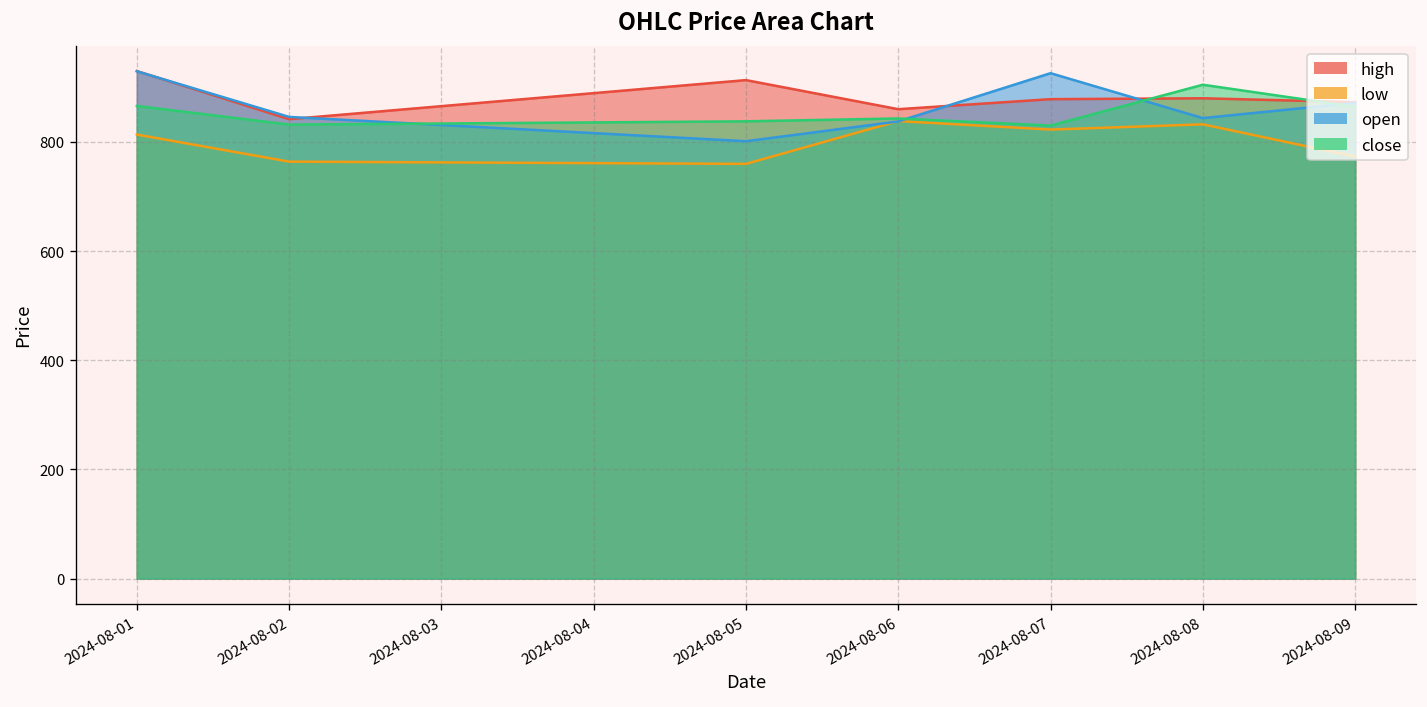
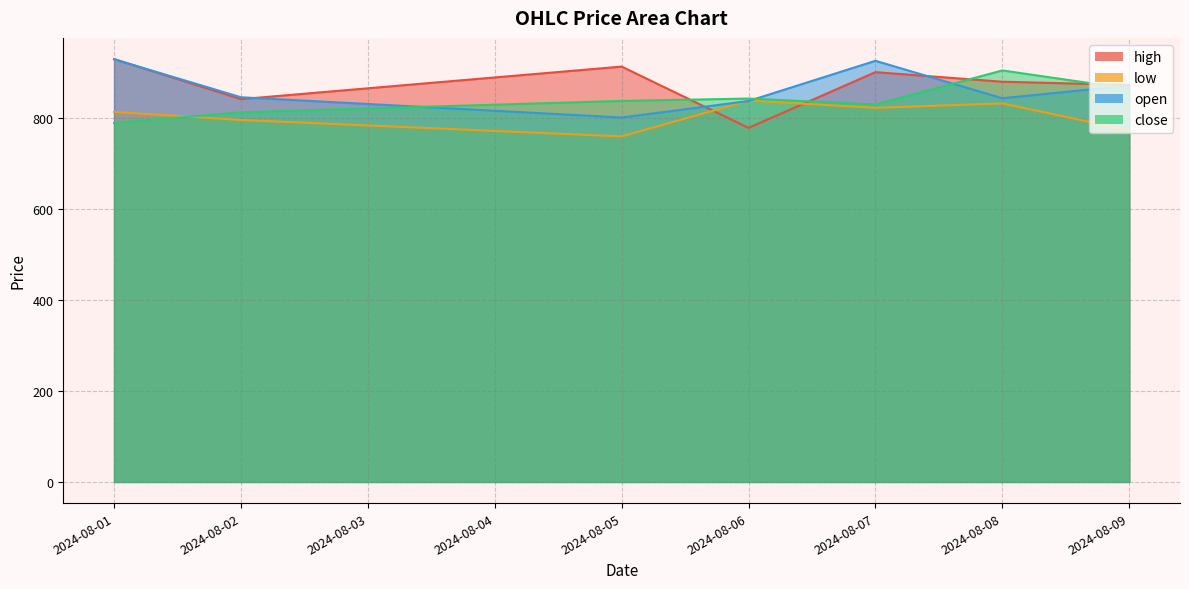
  {
    "high": {
      "2024-08-05": 910,
-     "2024-08-06": 860,
-     "2024-08-07": 880,
+     "2024-08-06": 780,
+     "2024-08-07": 900,
      "2024-08-08": 880
    },
    "low": {
      "2024-08-01": 810,
-     "2024-08-02": 760,
+     "2024-08-02": 800,
      "2024-08-05": 760,
      "2024-08-07": 820,
      "2024-08-08": 830
    },
    "open": {
      "2024-08-05": 800,
      "2024-08-07": 930,
      "2024-08-08": 840
    },
    "close": {
-     "2024-08-01": 870,
-     "2024-08-02": 830,
+     "2024-08-01": 790,
+     "2024-08-02": 810,
      "2024-08-05": 840,
      "2024-08-07": 830,
      "2024-08-08": 900
    }
  }
